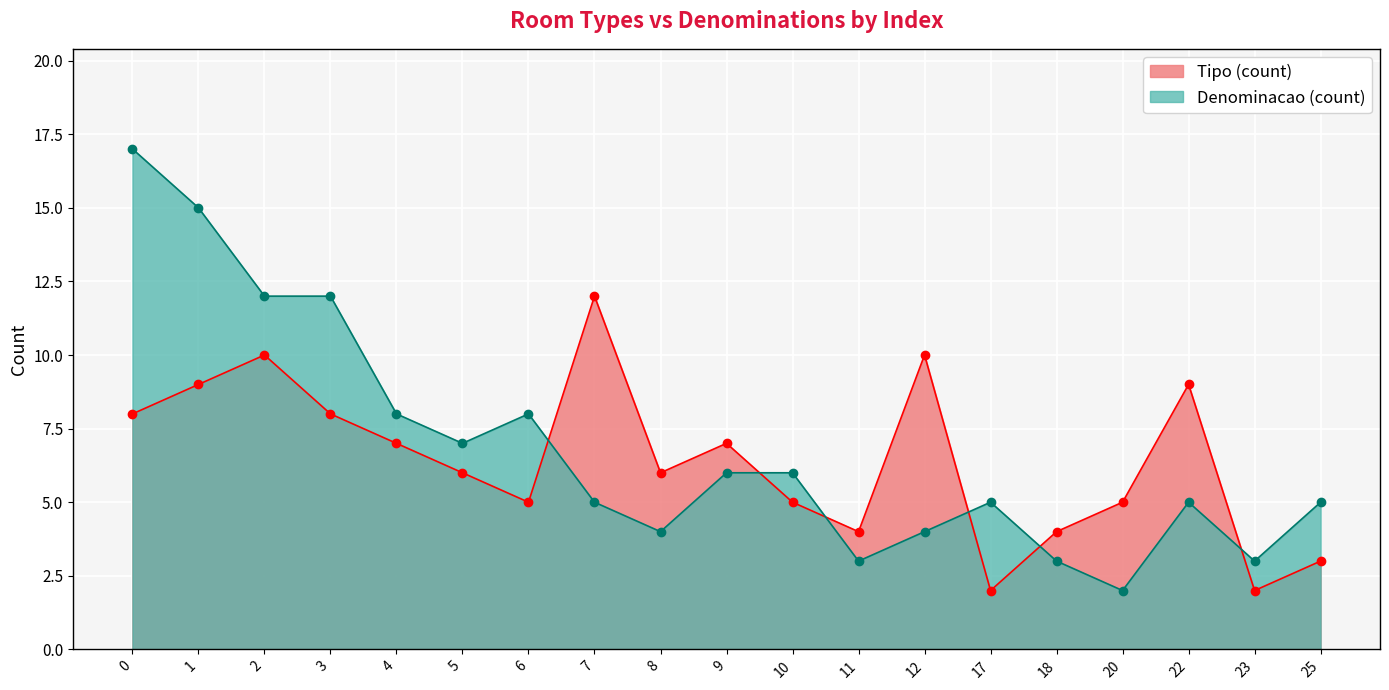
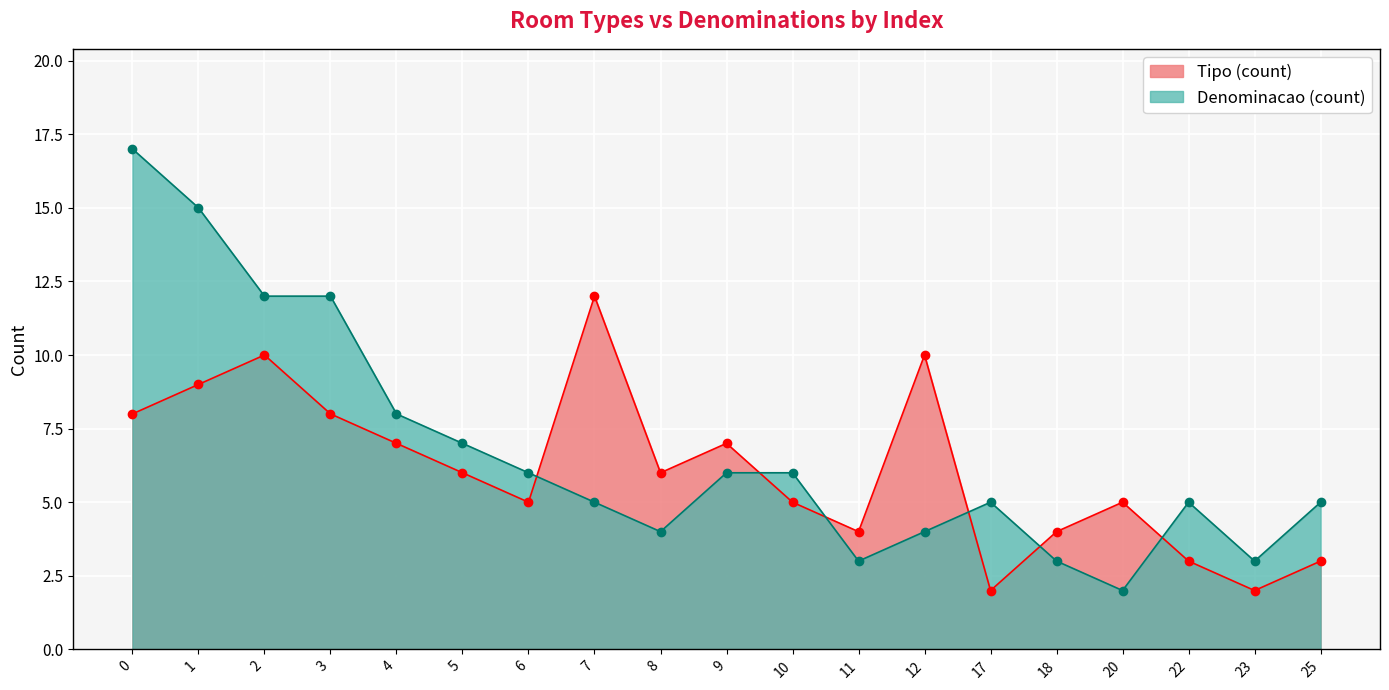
  {
    "Tipo (count)": {
      "0": 8,
      "1": 9,
      "2": 10,
      "3": 8,
      "4": 7,
      "5": 6,
      "6": 5,
      "7": 12,
      "8": 6,
      "9": 7,
      "10": 5,
      "11": 4,
      "12": 10,
      "17": 2,
      "18": 4,
      "20": 5,
-     "22": 9,
+     "22": 3,
      "23": 2,
      "25": 3
    },
    "Denominacao (count)": {
      "0": 17,
      "1": 15,
      "2": 12,
      "3": 12,
      "4": 8,
      "5": 7,
-     "6": 8,
+     "6": 6,
      "7": 5,
      "8": 4,
      "9": 6,
      "10": 6,
      "11": 3,
      "12": 4,
      "17": 5,
      "18": 3,
      "20": 2,
      "22": 5,
      "23": 3,
      "25": 5
    }
  }
